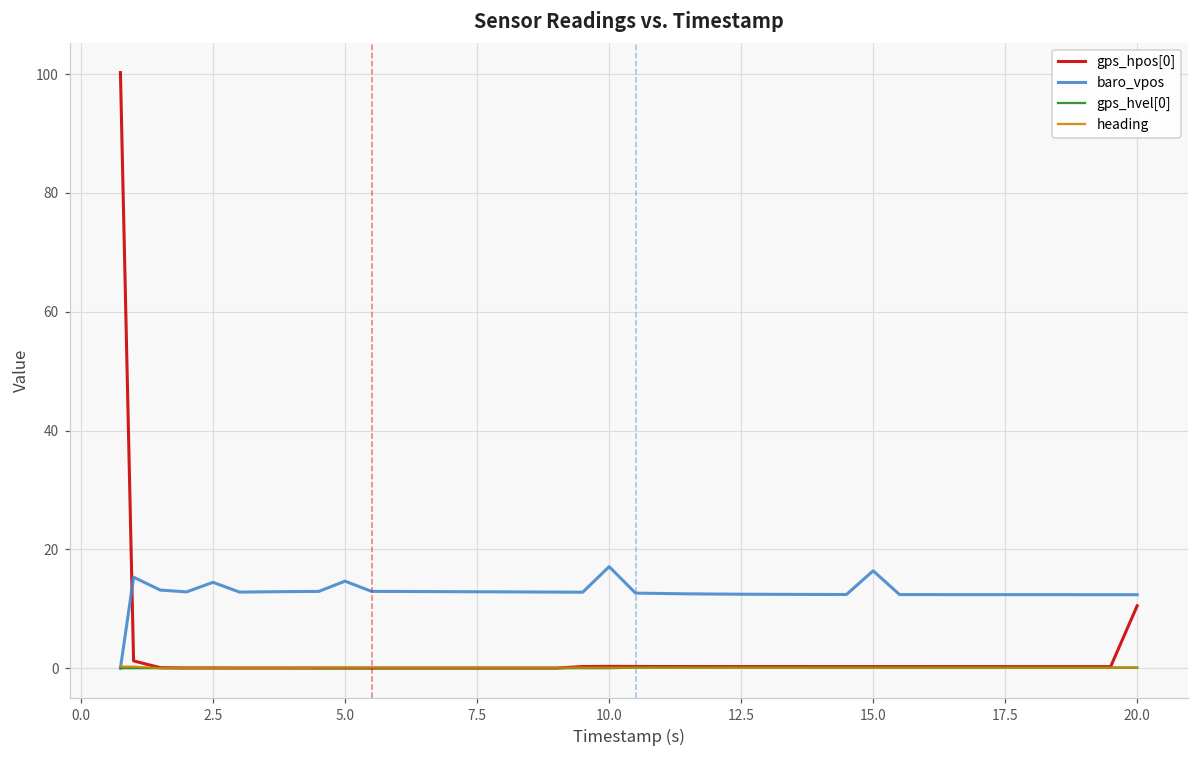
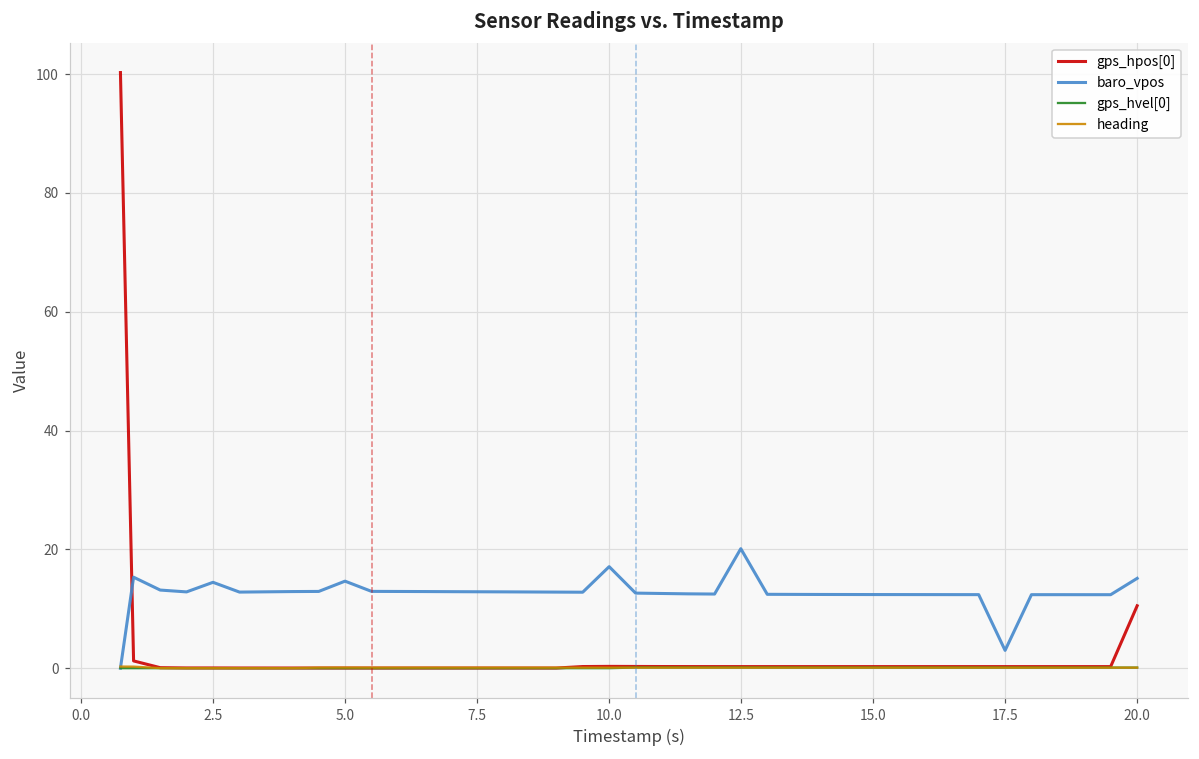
  {
    "gps_hpos[0]": {
      "20.0": 11
    },
    "baro_vpos": {
      "2.5": 14,
      "5.0": 15,
      "10.0": 17,
-     "12.5": 12,
-     "15.0": 16,
-     "17.5": 12,
-     "20.0": 12
+     "12.5": 20,
+     "15.0": 12,
+     "17.5": 3,
+     "20.0": 15
    }
  }
